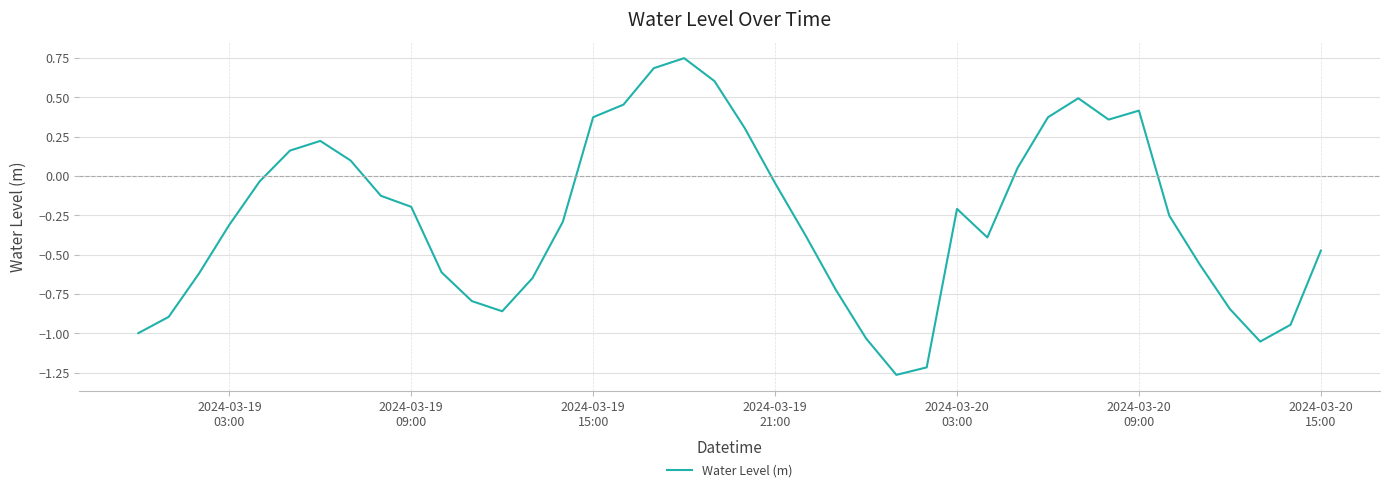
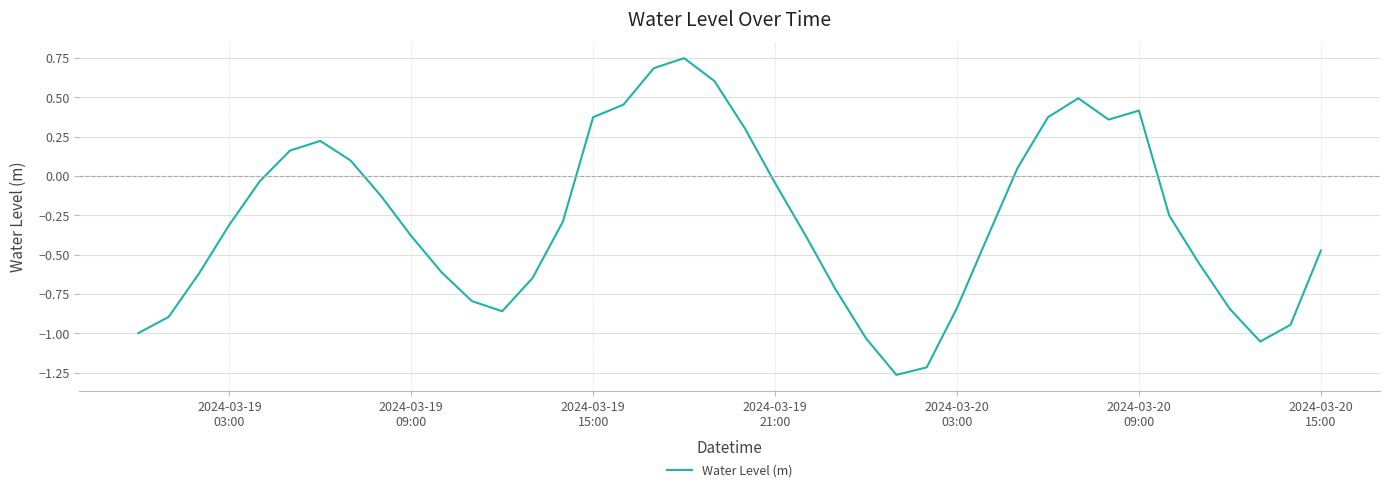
  {
    "2024-03-19 03:00": -0.31,
-   "2024-03-19 09:00": -0.20,
+   "2024-03-19 09:00": -0.38,
    "2024-03-19 15:00": 0.37,
    "2024-03-19 21:00": -0.04,
-   "2024-03-20 03:00": -0.21,
+   "2024-03-20 03:00": -0.84,
    "2024-03-20 09:00": 0.42,
    "2024-03-20 15:00": -0.47
  }
